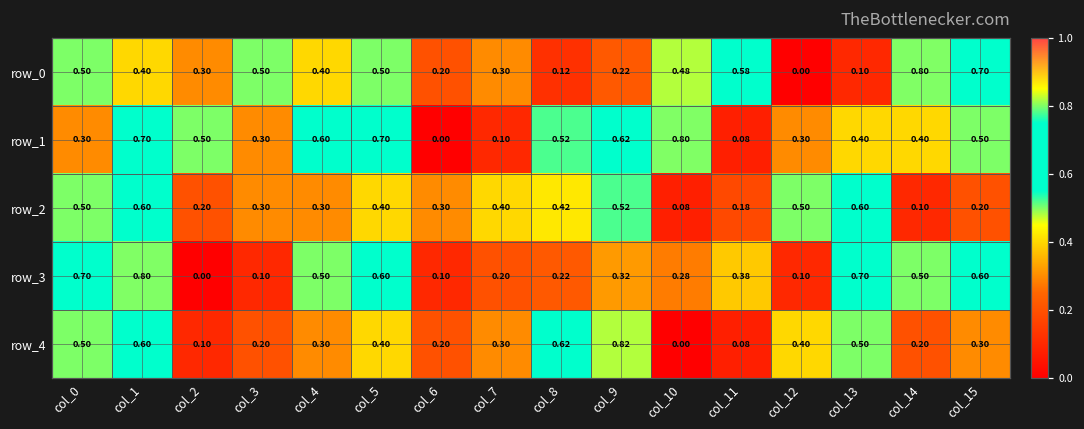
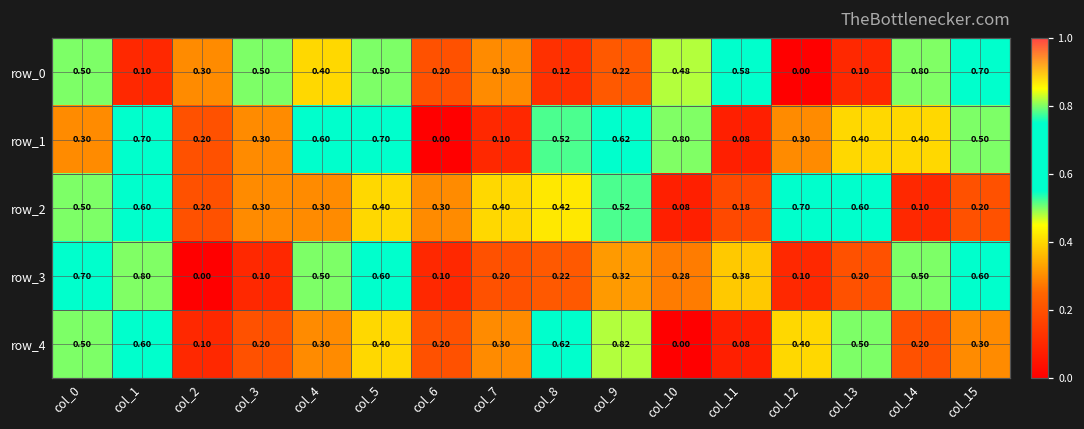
  {
    "row_0": {
      "col_0": 0.50,
-     "col_1": 0.40,
+     "col_1": 0.10,
      "col_2": 0.30,
      "col_3": 0.50,
      "col_4": 0.40,
      "col_5": 0.50,
      "col_6": 0.20,
      "col_7": 0.30,
      "col_8": 0.12,
      "col_9": 0.22,
      "col_10": 0.48,
      "col_11": 0.58,
      "col_12": 0.00,
      "col_13": 0.10,
      "col_14": 0.80,
      "col_15": 0.70
    },
    "row_1": {
      "col_0": 0.30,
      "col_1": 0.70,
-     "col_2": 0.50,
+     "col_2": 0.20,
      "col_3": 0.30,
      "col_4": 0.60,
      "col_5": 0.70,
      "col_6": 0.00,
      "col_7": 0.10,
      "col_8": 0.52,
      "col_9": 0.62,
      "col_10": 0.80,
      "col_11": 0.08,
      "col_12": 0.30,
      "col_13": 0.40,
      "col_14": 0.40,
      "col_15": 0.50
    },
    "row_2": {
      "col_0": 0.50,
      "col_1": 0.60,
      "col_2": 0.20,
      "col_3": 0.30,
      "col_4": 0.30,
      "col_5": 0.40,
      "col_6": 0.30,
      "col_7": 0.40,
      "col_8": 0.42,
      "col_9": 0.52,
      "col_10": 0.08,
      "col_11": 0.18,
-     "col_12": 0.50,
+     "col_12": 0.70,
      "col_13": 0.60,
      "col_14": 0.10,
      "col_15": 0.20
    },
    "row_3": {
      "col_0": 0.70,
      "col_1": 0.80,
      "col_2": 0.00,
      "col_3": 0.10,
      "col_4": 0.50,
      "col_5": 0.60,
      "col_6": 0.10,
      "col_7": 0.20,
      "col_8": 0.22,
      "col_9": 0.32,
      "col_10": 0.28,
      "col_11": 0.38,
      "col_12": 0.10,
-     "col_13": 0.70,
+     "col_13": 0.20,
      "col_14": 0.50,
      "col_15": 0.60
    },
    "row_4": {
      "col_0": 0.50,
      "col_1": 0.60,
      "col_2": 0.10,
      "col_3": 0.20,
      "col_4": 0.30,
      "col_5": 0.40,
      "col_6": 0.20,
      "col_7": 0.30,
      "col_8": 0.62,
      "col_9": 0.82,
      "col_10": 0.00,
      "col_11": 0.08,
      "col_12": 0.40,
      "col_13": 0.50,
      "col_14": 0.20,
      "col_15": 0.30
    }
  }
